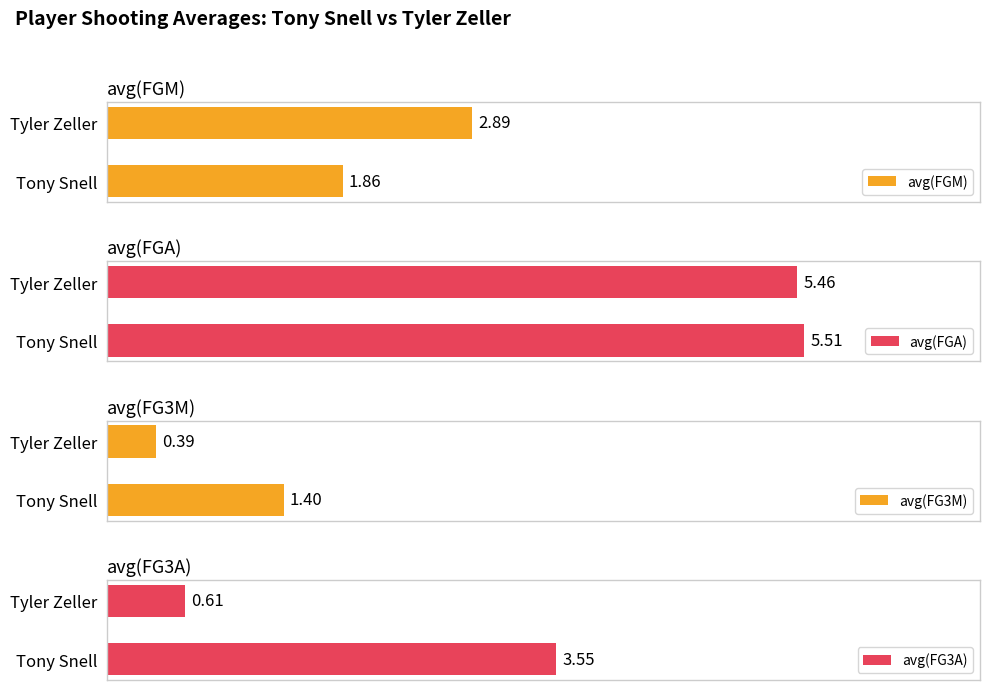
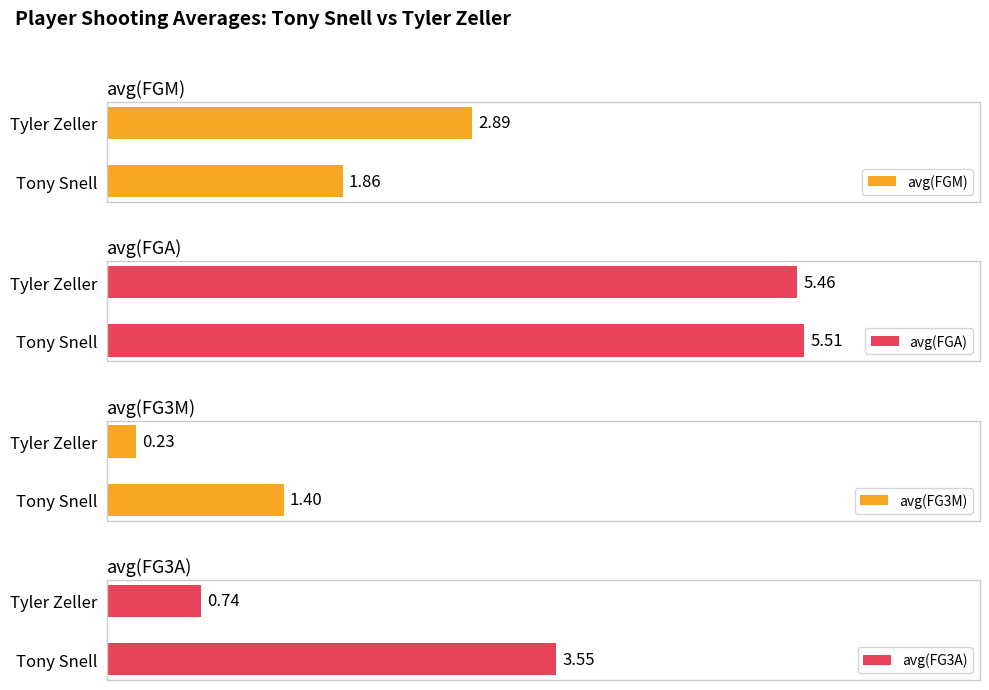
  {
    "avg(FGM)": {
      "Tyler Zeller": 2.89,
      "Tony Snell": 1.86
    },
    "avg(FGA)": {
      "Tyler Zeller": 5.46,
      "Tony Snell": 5.51
    },
    "avg(FG3M)": {
-     "Tyler Zeller": 0.39,
+     "Tyler Zeller": 0.23,
      "Tony Snell": 1.40
    },
    "avg(FG3A)": {
-     "Tyler Zeller": 0.61,
+     "Tyler Zeller": 0.74,
      "Tony Snell": 3.55
    }
  }
